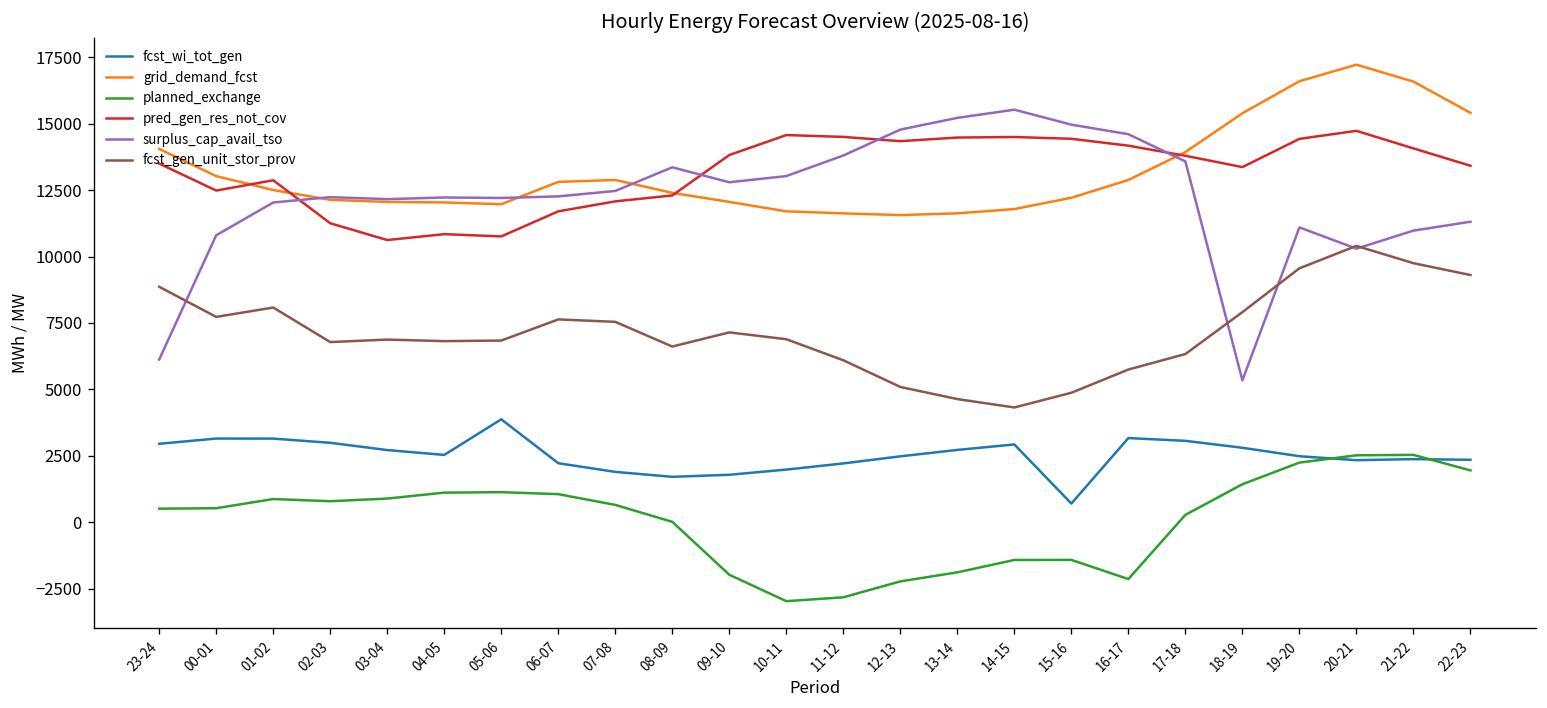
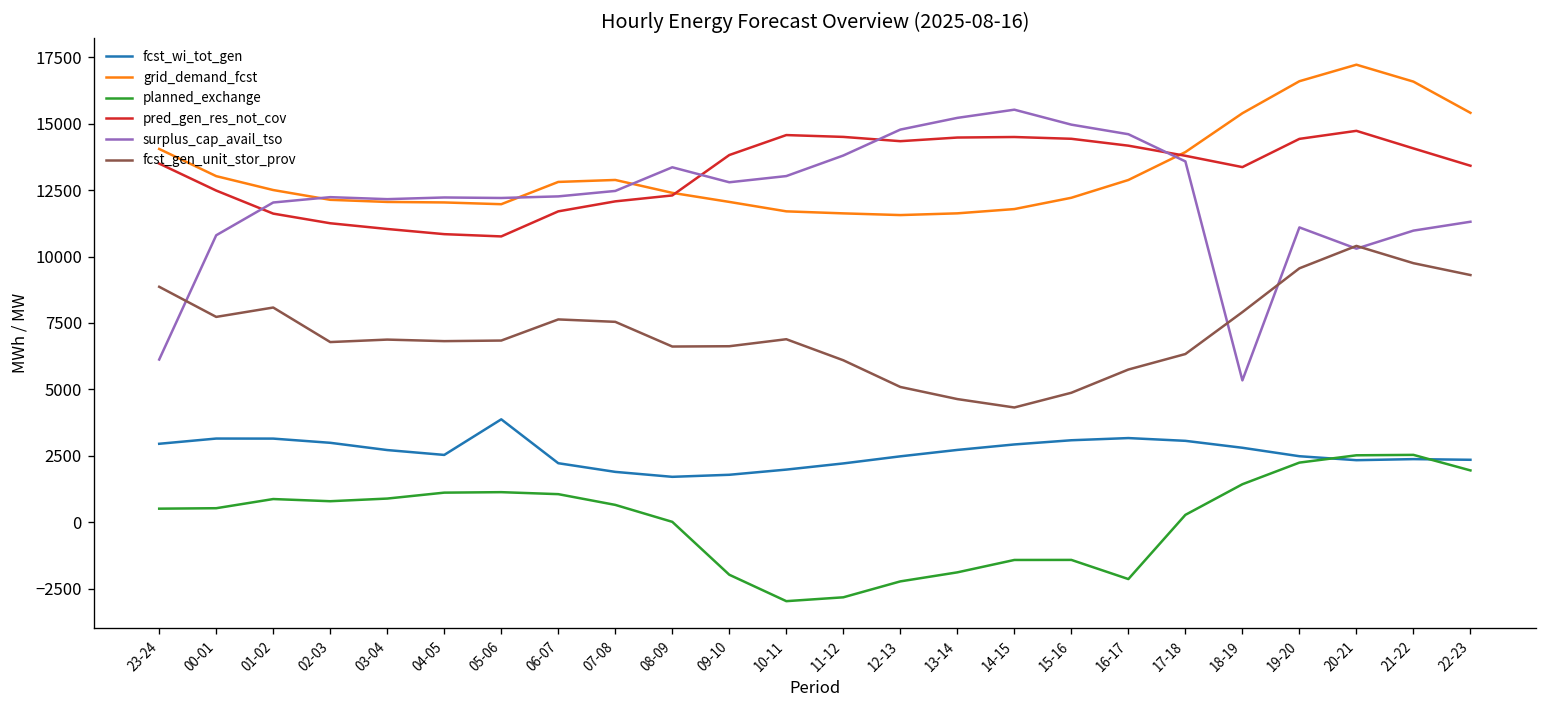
  {
    "fcst_wi_tot_gen": {
      "23-24": 3000,
      "00-01": 3200,
      "01-02": 3200,
      "02-03": 3000,
      "03-04": 2700,
      "04-05": 2500,
      "05-06": 3900,
      "06-07": 2200,
      "07-08": 1900,
      "08-09": 1700,
      "09-10": 1800,
      "10-11": 2000,
      "11-12": 2200,
      "12-13": 2500,
      "13-14": 2700,
      "14-15": 2900,
-     "15-16": 700,
+     "15-16": 3100,
      "16-17": 3200,
      "17-18": 3100,
      "18-19": 2800,
      "19-20": 2500,
      "20-21": 2300,
      "21-22": 2400,
      "22-23": 2400
    },
    "grid_demand_fcst": {
      "23-24": 14000,
      "00-01": 13000,
      "01-02": 12500,
      "04-05": 12000,
      "05-06": 12000,
      "06-07": 12800,
      "07-08": 12900,
      "09-10": 12100,
      "10-11": 11700,
      "11-12": 11600,
      "12-13": 11600,
      "13-14": 11600,
      "14-15": 11800,
      "15-16": 12200,
      "16-17": 12900,
      "17-18": 13900,
      "18-19": 15400,
      "19-20": 16600,
      "20-21": 17200,
      "21-22": 16600,
      "22-23": 15400
    },
    "planned_exchange": {
      "23-24": 500,
      "00-01": 500,
      "01-02": 900,
      "02-03": 800,
      "03-04": 900,
      "04-05": 1100,
      "05-06": 1100,
      "06-07": 1100,
      "07-08": 700,
      "08-09": 0,
      "09-10": -2000,
      "10-11": -3000,
      "11-12": -2800,
      "12-13": -2200,
      "13-14": -1900,
      "14-15": -1400,
      "15-16": -1400,
      "16-17": -2100,
      "17-18": 300,
      "18-19": 1400,
      "19-20": 2200,
      "20-21": 2500,
      "21-22": 2500,
      "22-23": 2000
    },
    "pred_gen_res_not_cov": {
      "23-24": 13500,
      "00-01": 12500,
-     "01-02": 12900,
+     "01-02": 11600,
      "02-03": 11300,
-     "03-04": 10600,
+     "03-04": 11000,
      "04-05": 10800,
      "05-06": 10800,
      "06-07": 11700,
      "07-08": 12100,
      "09-10": 13800,
      "10-11": 14600,
      "11-12": 14500,
      "12-13": 14300,
      "13-14": 14500,
      "14-15": 14500,
      "15-16": 14400,
      "16-17": 14200,
      "17-18": 13800,
      "18-19": 13400,
      "19-20": 14400,
      "20-21": 14700,
      "21-22": 14100,
      "22-23": 13400
    },
    "surplus_cap_avail_tso": {
      "23-24": 6100,
      "00-01": 10800,
      "01-02": 12000,
      "04-05": 12200,
      "05-06": 12200,
      "06-07": 12300,
      "07-08": 12500,
      "08-09": 13400,
      "09-10": 12800,
      "10-11": 13000,
      "11-12": 13800,
      "12-13": 14800,
      "13-14": 15200,
      "14-15": 15500,
      "15-16": 15000,
      "16-17": 14600,
      "17-18": 13600,
      "18-19": 5300,
      "19-20": 11100,
      "21-22": 11000,
      "22-23": 11300
    },
    "fcst_gen_unit_stor_prov": {
      "23-24": 8900,
      "00-01": 7700,
      "01-02": 8100,
      "02-03": 6800,
      "03-04": 6900,
      "04-05": 6800,
      "05-06": 6800,
      "06-07": 7600,
      "07-08": 7500,
      "08-09": 6600,
-     "09-10": 7100,
+     "09-10": 6600,
      "10-11": 6900,
      "11-12": 6100,
      "12-13": 5100,
      "13-14": 4600,
      "14-15": 4300,
      "15-16": 4900,
      "16-17": 5700,
      "17-18": 6300,
      "18-19": 7900,
      "19-20": 9600,
      "21-22": 9800,
      "22-23": 9300
    }
  }
